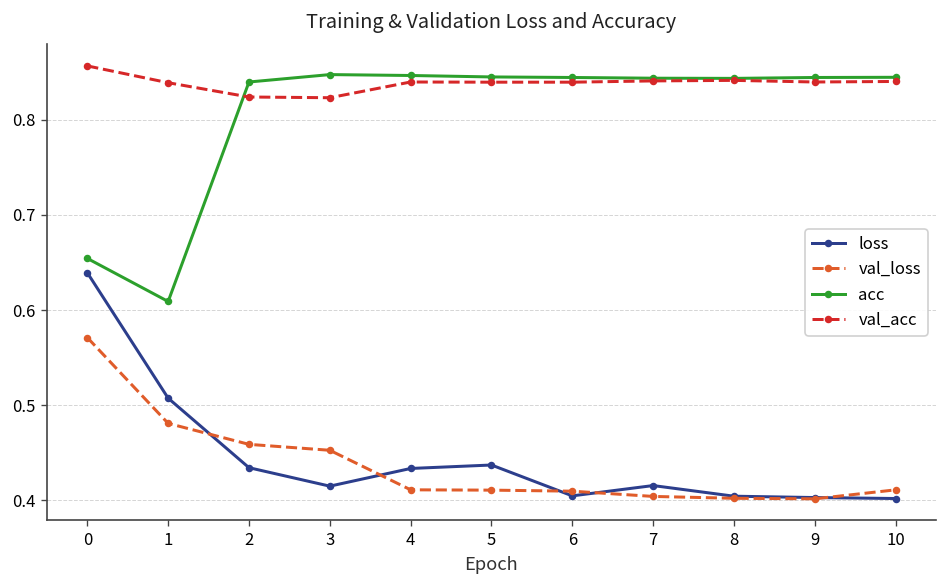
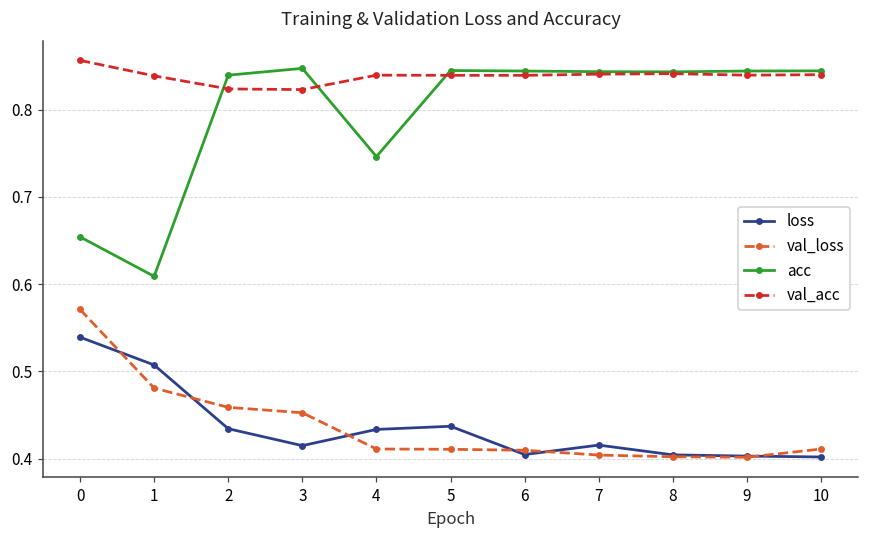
  {
    "loss": {
-     "0": 0.64,
+     "0": 0.54,
      "1": 0.51,
      "2": 0.43,
      "3": 0.41,
      "4": 0.43,
      "5": 0.44,
      "6": 0.40,
      "7": 0.42,
      "10": 0.40
    },
    "acc": {
      "0": 0.65,
      "1": 0.61,
      "2": 0.84,
      "3": 0.85,
-     "4": 0.85,
+     "4": 0.75,
      "5": 0.84,
      "6": 0.84,
      "9": 0.84,
      "10": 0.84
    }
  }
